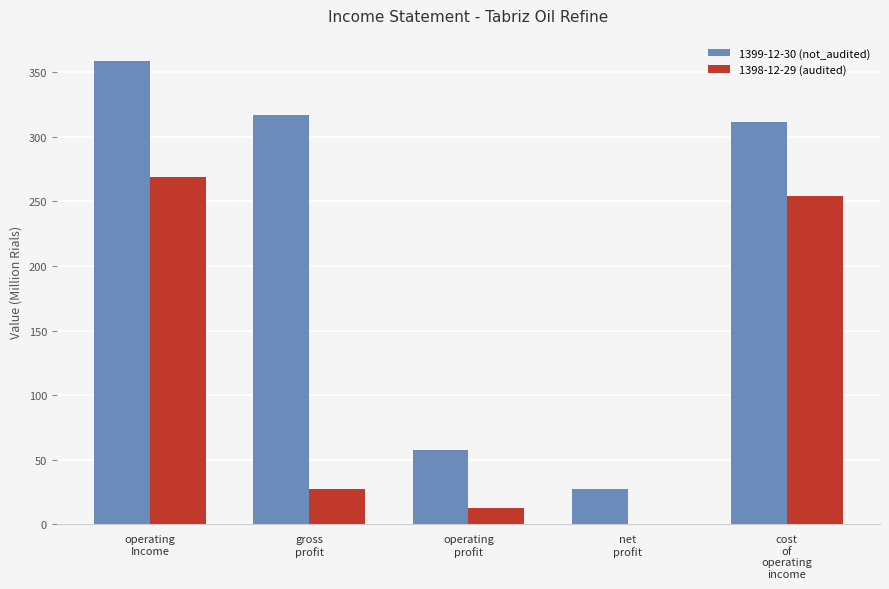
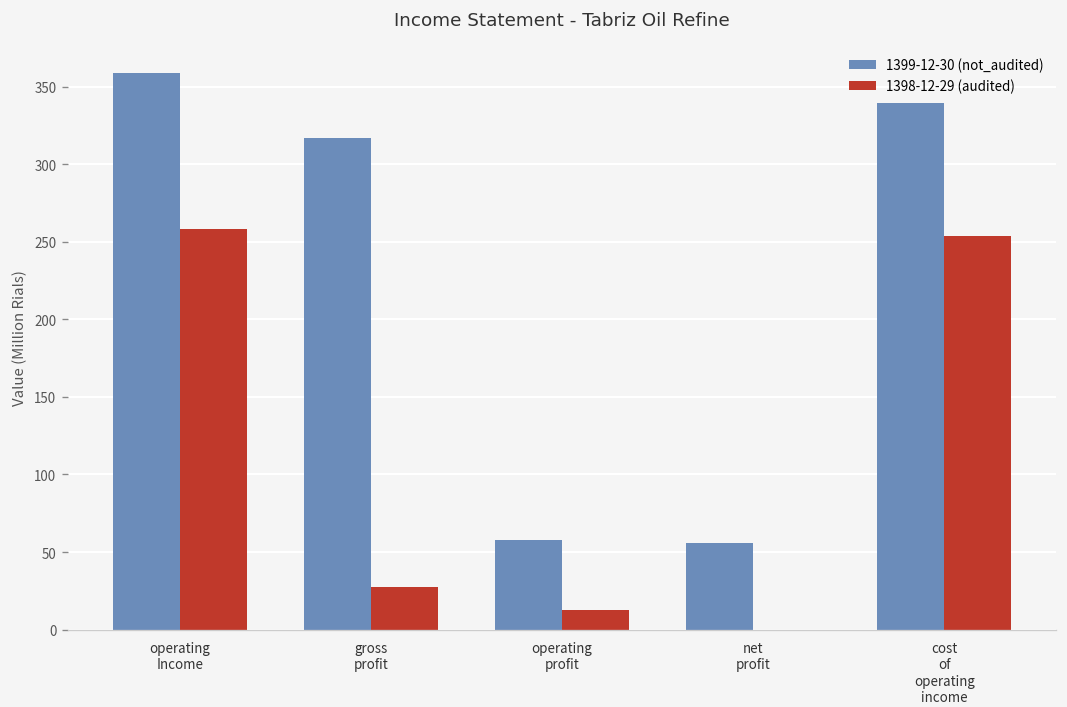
  {
    "1399-12-30 (not_audited)": {
      "operating Income": 359,
      "gross profit": 317,
      "operating profit": 58,
-     "net profit": 27,
-     "cost of operating income": 311
+     "net profit": 56,
+     "cost of operating income": 339
    },
    "1398-12-29 (audited)": {
-     "operating Income": 269,
+     "operating Income": 258,
      "gross profit": 27,
      "operating profit": 13,
      "net profit": 0,
      "cost of operating income": 254
    }
  }
